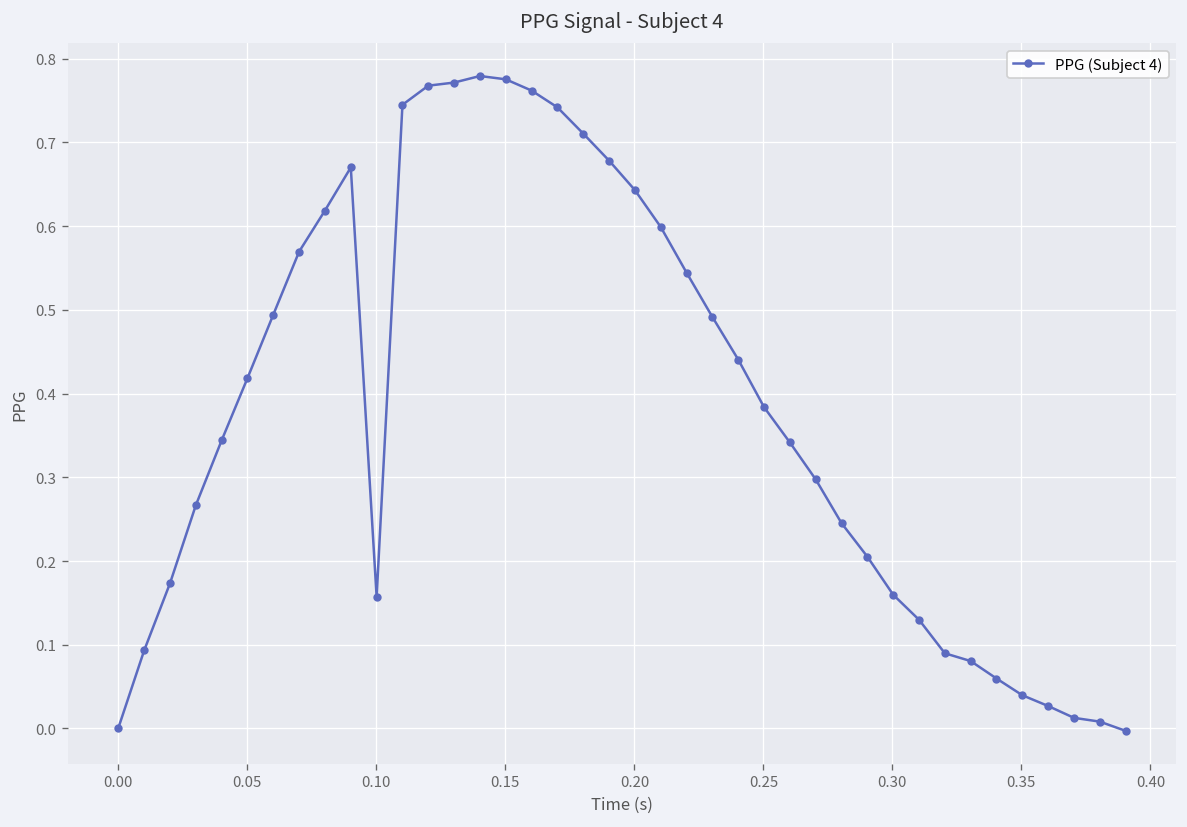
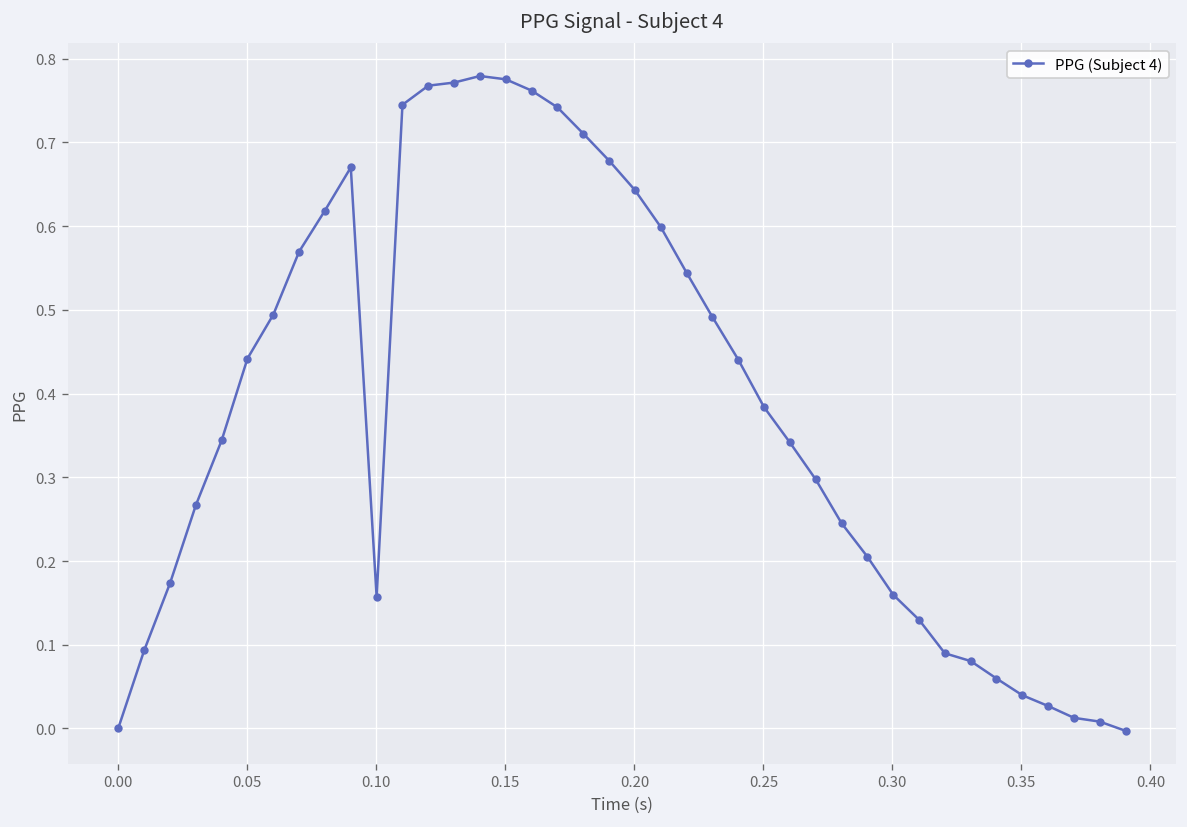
  {
    "0.00": 0.00,
-   "0.05": 0.42,
+   "0.05": 0.44,
    "0.10": 0.16,
    "0.15": 0.78
  }
